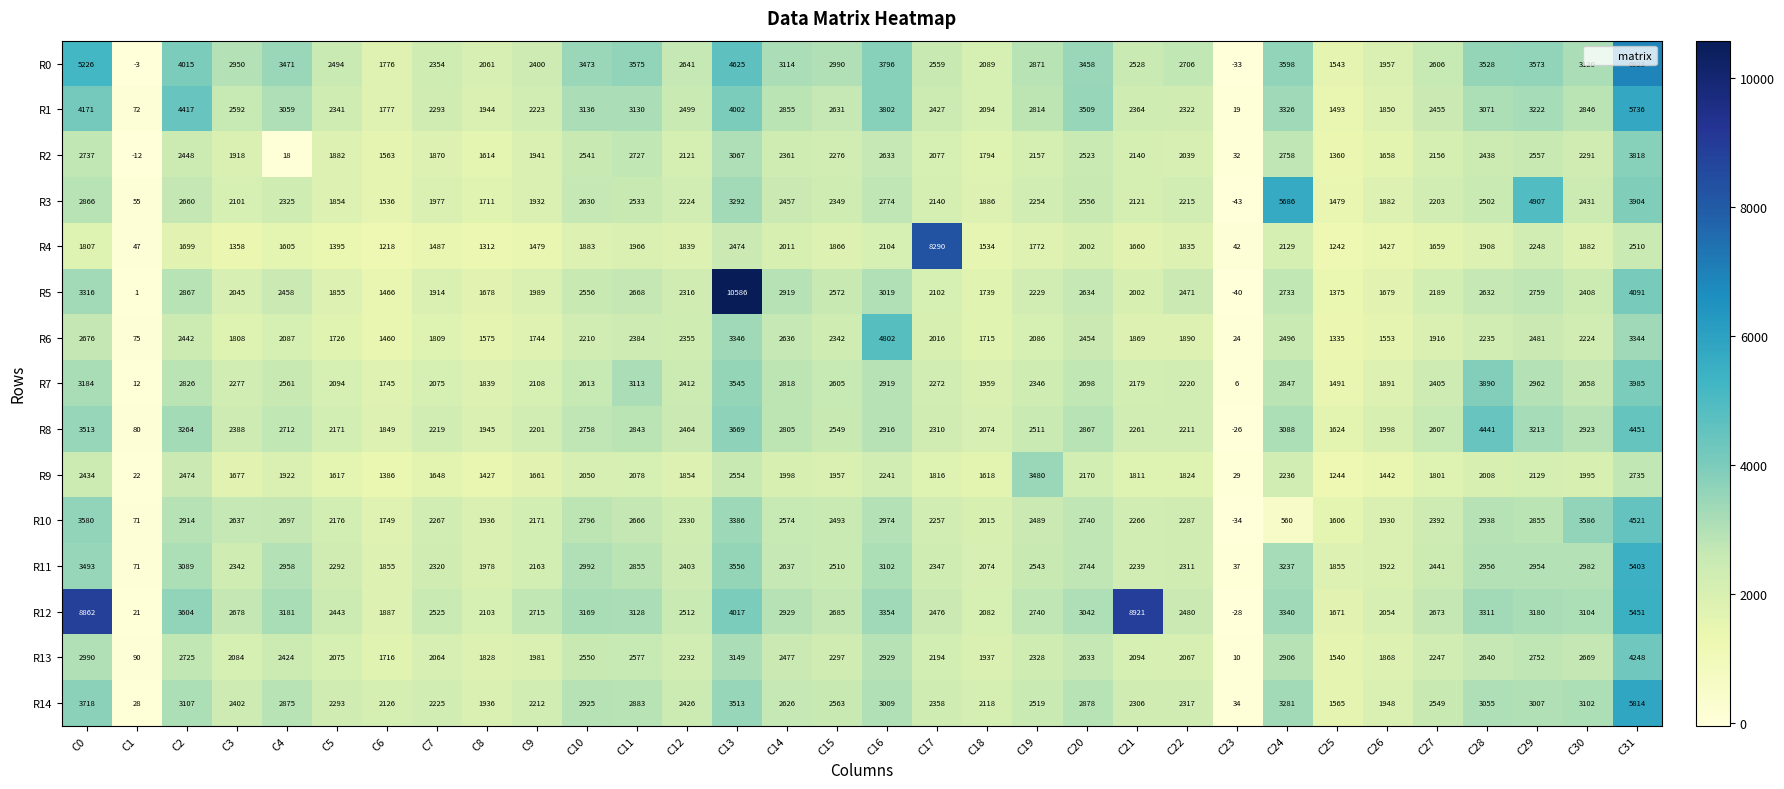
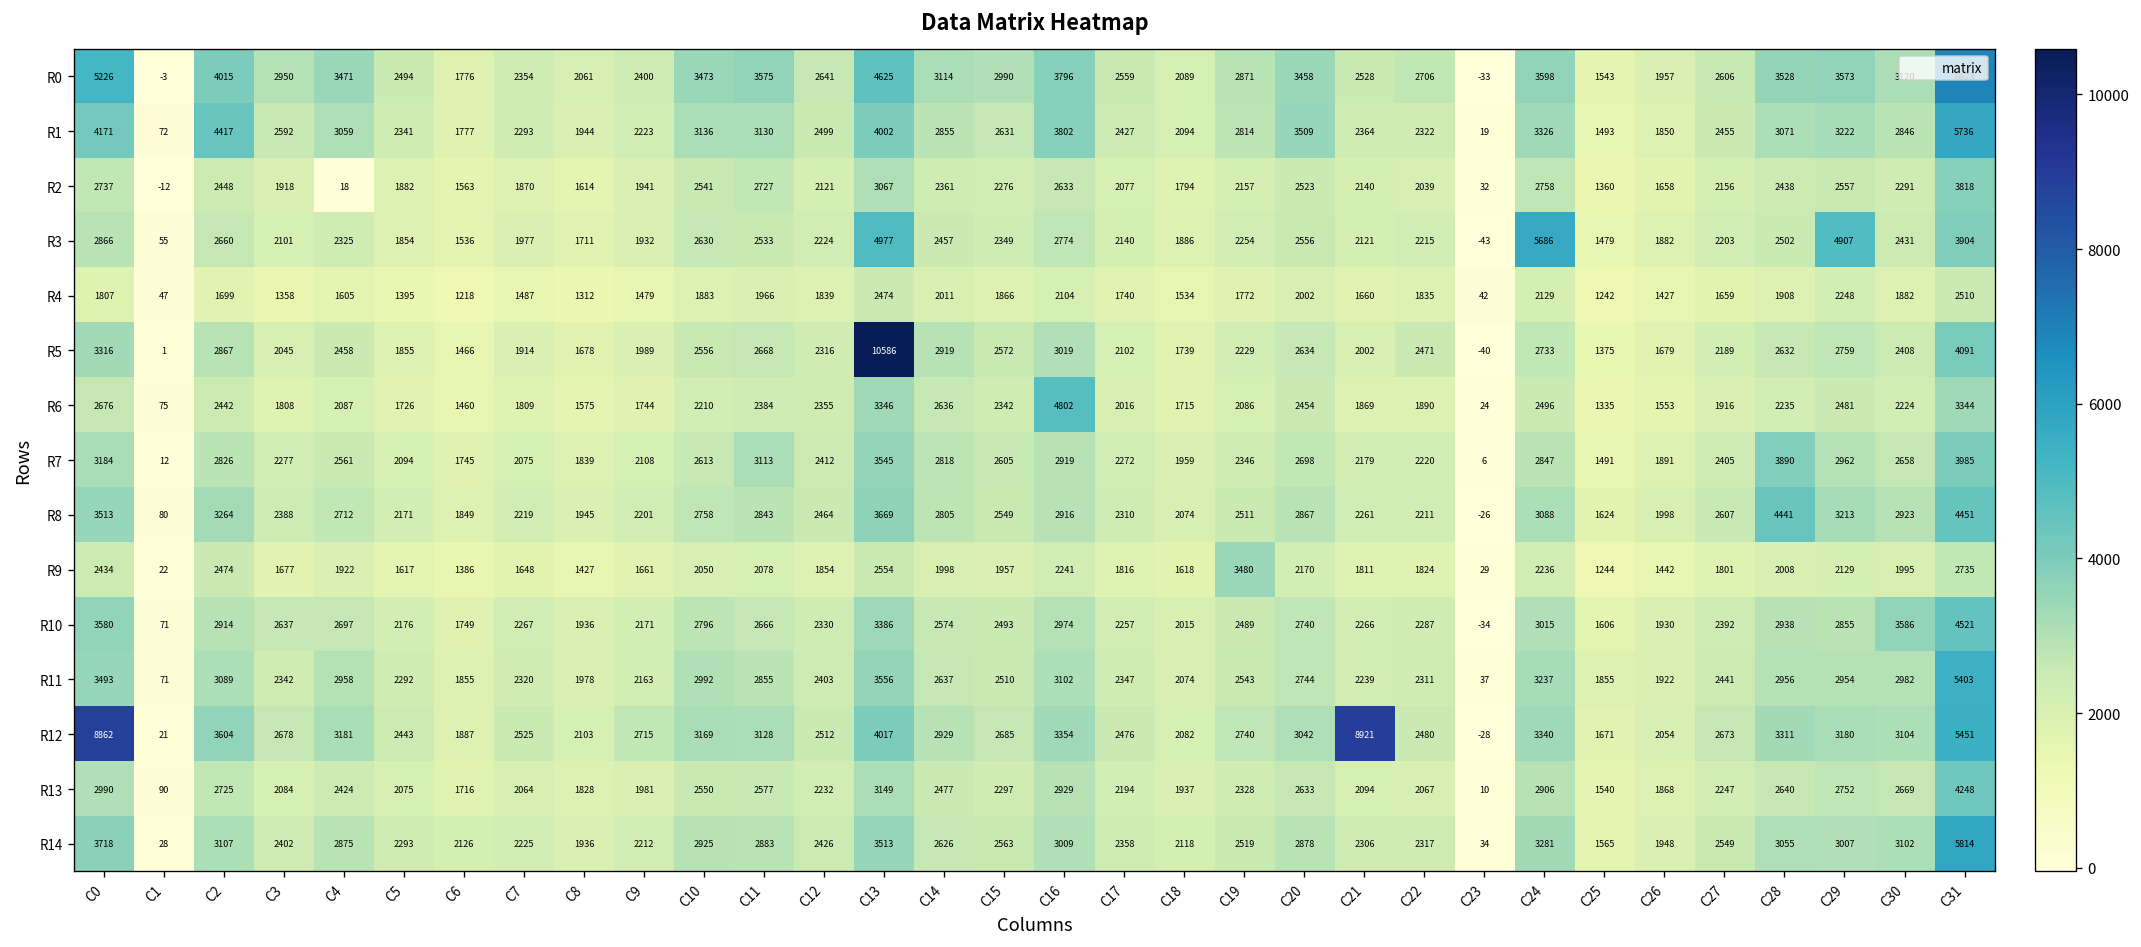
  {
    "R3": {
      "C0": 2866,
      "C1": 55,
      "C2": 2660,
      "C3": 2101,
      "C4": 2325,
      "C5": 1854,
      "C6": 1536,
      "C7": 1977,
      "C8": 1711,
      "C9": 1932,
      "C10": 2630,
      "C11": 2533,
      "C12": 2224,
-     "C13": 3292,
+     "C13": 4977,
      "C14": 2457,
      "C15": 2349,
      "C16": 2774,
      "C17": 2140,
      "C18": 1886,
      "C19": 2254,
      "C20": 2556,
      "C21": 2121,
      "C22": 2215,
      "C23": -43,
      "C24": 5686,
      "C25": 1479,
      "C26": 1882,
      "C27": 2203,
      "C28": 2502,
      "C29": 4907,
      "C30": 2431,
      "C31": 3904
    },
    "R4": {
      "C0": 1807,
      "C1": 47,
      "C2": 1699,
      "C3": 1358,
      "C4": 1605,
      "C5": 1395,
      "C6": 1218,
      "C7": 1487,
      "C8": 1312,
      "C9": 1479,
      "C10": 1883,
      "C11": 1966,
      "C12": 1839,
      "C13": 2474,
      "C14": 2011,
      "C15": 1866,
      "C16": 2104,
-     "C17": 8290,
+     "C17": 1740,
      "C18": 1534,
      "C19": 1772,
      "C20": 2002,
      "C21": 1660,
      "C22": 1835,
      "C23": 42,
      "C24": 2129,
      "C25": 1242,
      "C26": 1427,
      "C27": 1659,
      "C28": 1908,
      "C29": 2248,
      "C30": 1882,
      "C31": 2510
    },
    "R10": {
      "C0": 3580,
      "C1": 71,
      "C2": 2914,
      "C3": 2637,
      "C4": 2697,
      "C5": 2176,
      "C6": 1749,
      "C7": 2267,
      "C8": 1936,
      "C9": 2171,
      "C10": 2796,
      "C11": 2666,
      "C12": 2330,
      "C13": 3386,
      "C14": 2574,
      "C15": 2493,
      "C16": 2974,
      "C17": 2257,
      "C18": 2015,
      "C19": 2489,
      "C20": 2740,
      "C21": 2266,
      "C22": 2287,
      "C23": -34,
-     "C24": 560,
+     "C24": 3015,
      "C25": 1606,
      "C26": 1930,
      "C27": 2392,
      "C28": 2938,
      "C29": 2855,
      "C30": 3586,
      "C31": 4521
    }
  }
